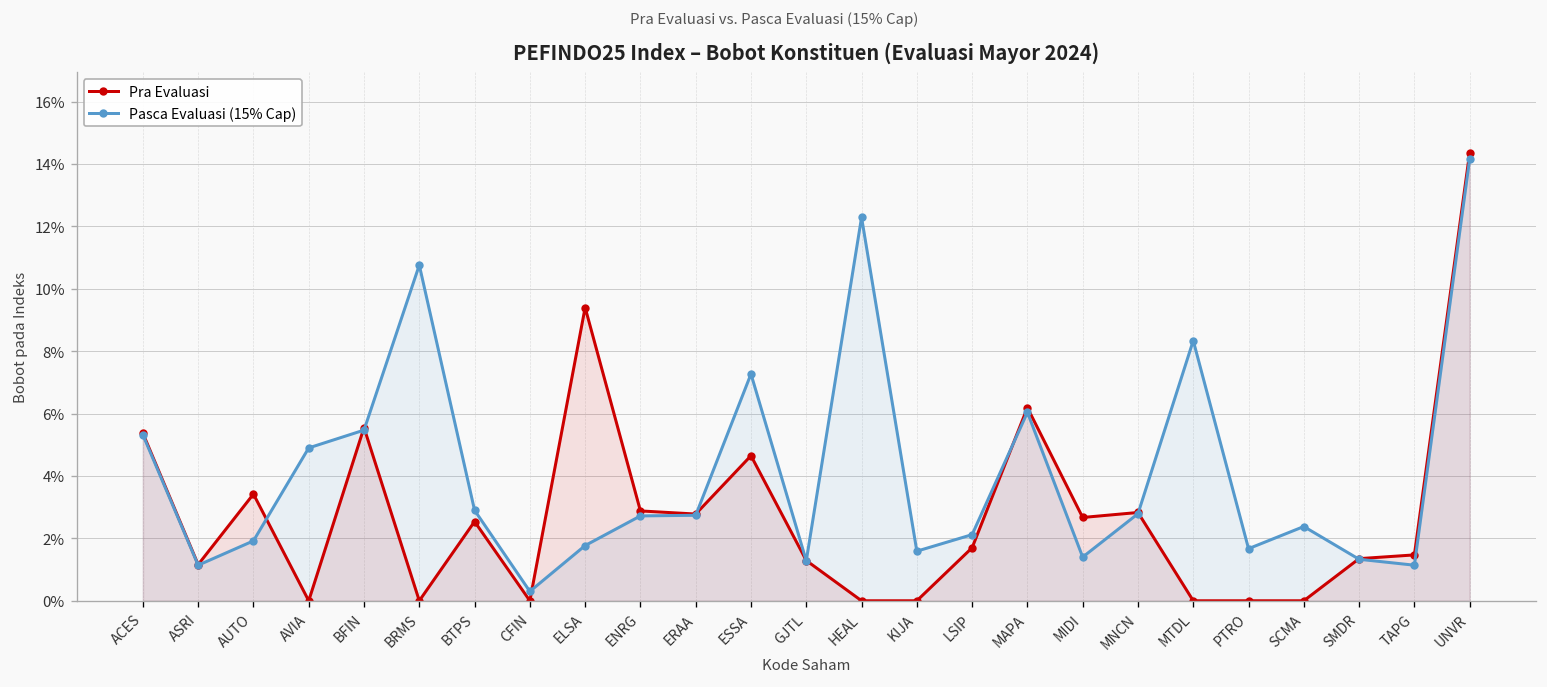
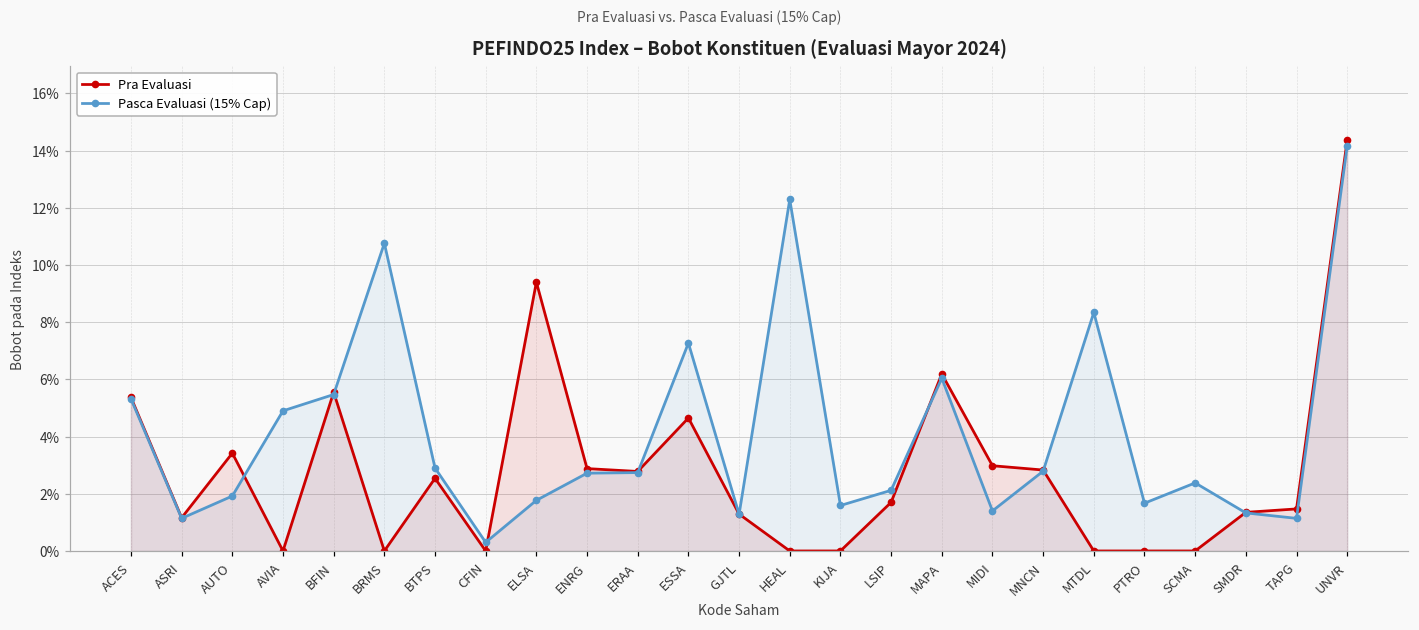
  {
    "Pra Evaluasi": {
      "AUTO": "3.4%",
      "AVIA": "0.0%",
      "BRMS": "0.0%",
      "BTPS": "2.5%",
      "CFIN": "0.0%",
      "ELSA": "9.4%",
      "ENRG": "2.9%",
      "ESSA": "4.7%",
      "HEAL": "0.0%",
      "KIJA": "0.0%",
      "LSIP": "1.7%",
      "MAPA": "6.2%",
-     "MIDI": "2.7%",
+     "MIDI": "3.0%",
      "MTDL": "0.0%",
      "PTRO": "0.0%",
      "SCMA": "0.0%",
      "TAPG": "1.5%",
      "UNVR": "14.4%"
    },
    "Pasca Evaluasi (15% Cap)": {
      "AUTO": "1.9%",
      "AVIA": "4.9%",
      "BRMS": "10.8%",
      "BTPS": "2.9%",
      "CFIN": "0.3%",
      "ELSA": "1.8%",
      "ENRG": "2.7%",
      "ESSA": "7.3%",
      "HEAL": "12.3%",
      "KIJA": "1.6%",
      "LSIP": "2.1%",
      "MAPA": "6.0%",
      "MIDI": "1.4%",
      "MTDL": "8.3%",
      "PTRO": "1.7%",
      "SCMA": "2.4%",
      "TAPG": "1.1%",
      "UNVR": "14.2%"
    }
  }
